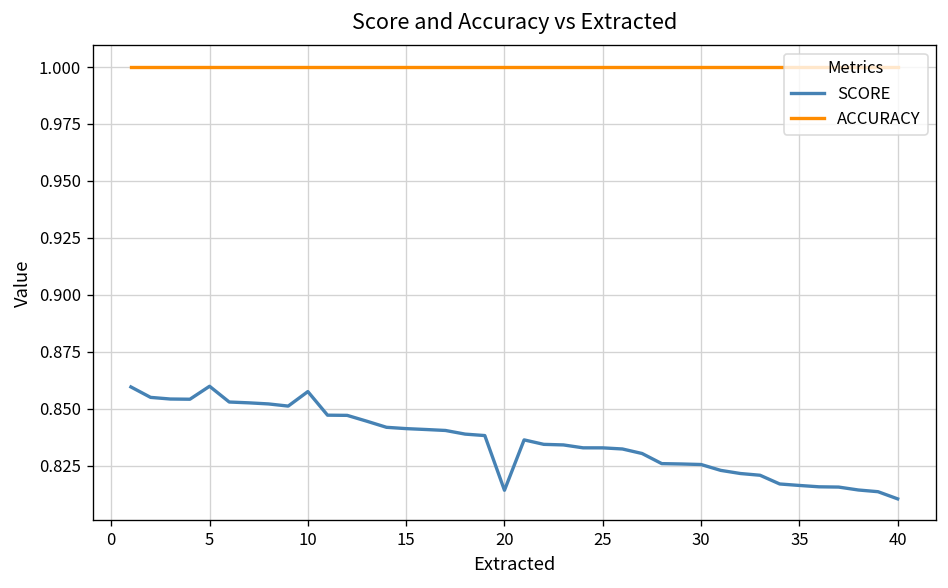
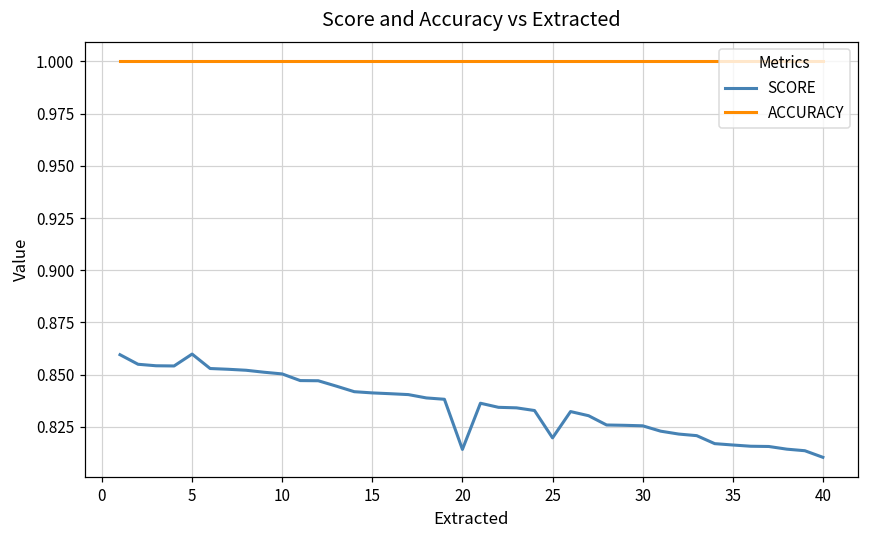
  {
    "SCORE": {
      "5": 0.860,
-     "10": 0.857,
+     "10": 0.850,
      "15": 0.841,
      "20": 0.814,
-     "25": 0.833,
+     "25": 0.820,
      "30": 0.825,
      "35": 0.816,
      "40": 0.810
    },
    "ACCURACY": {
      "5": 1.000,
      "10": 1.000,
      "15": 1.000,
      "20": 1.000,
      "25": 1.000,
      "30": 1.000
    }
  }
